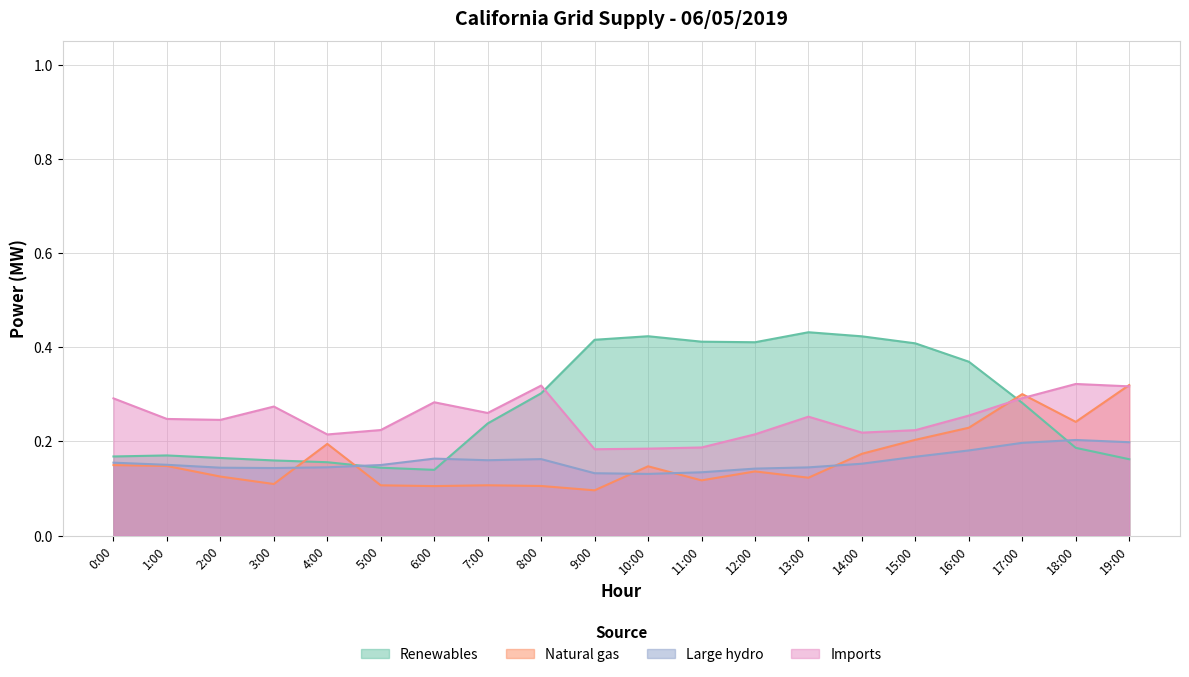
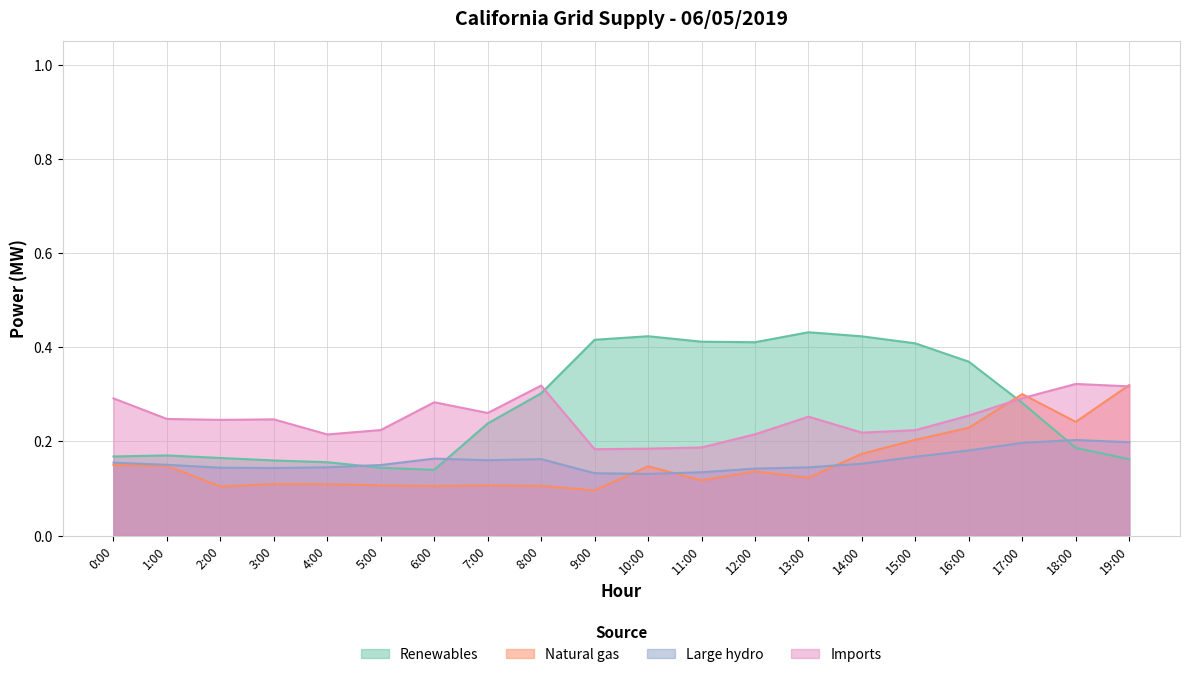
  {
    "Natural gas": {
-     "2:00": 0.13,
+     "2:00": 0.10,
      "3:00": 0.11,
-     "4:00": 0.19,
+     "4:00": 0.11,
      "5:00": 0.11,
      "6:00": 0.11,
      "7:00": 0.11,
      "8:00": 0.11,
      "9:00": 0.10,
      "10:00": 0.15,
      "11:00": 0.12,
      "12:00": 0.14,
      "13:00": 0.12,
      "14:00": 0.17,
      "15:00": 0.20,
      "16:00": 0.23,
      "17:00": 0.30,
      "18:00": 0.24
    },
    "Imports": {
      "0:00": 0.29,
      "1:00": 0.25,
      "2:00": 0.25,
-     "3:00": 0.27,
+     "3:00": 0.25,
      "4:00": 0.21,
      "5:00": 0.22,
      "6:00": 0.28,
      "7:00": 0.26,
      "8:00": 0.32,
      "9:00": 0.18,
      "10:00": 0.18,
      "11:00": 0.19,
      "12:00": 0.21,
      "13:00": 0.25,
      "14:00": 0.22,
      "15:00": 0.22,
      "16:00": 0.25,
      "17:00": 0.29,
      "18:00": 0.32
    }
  }
